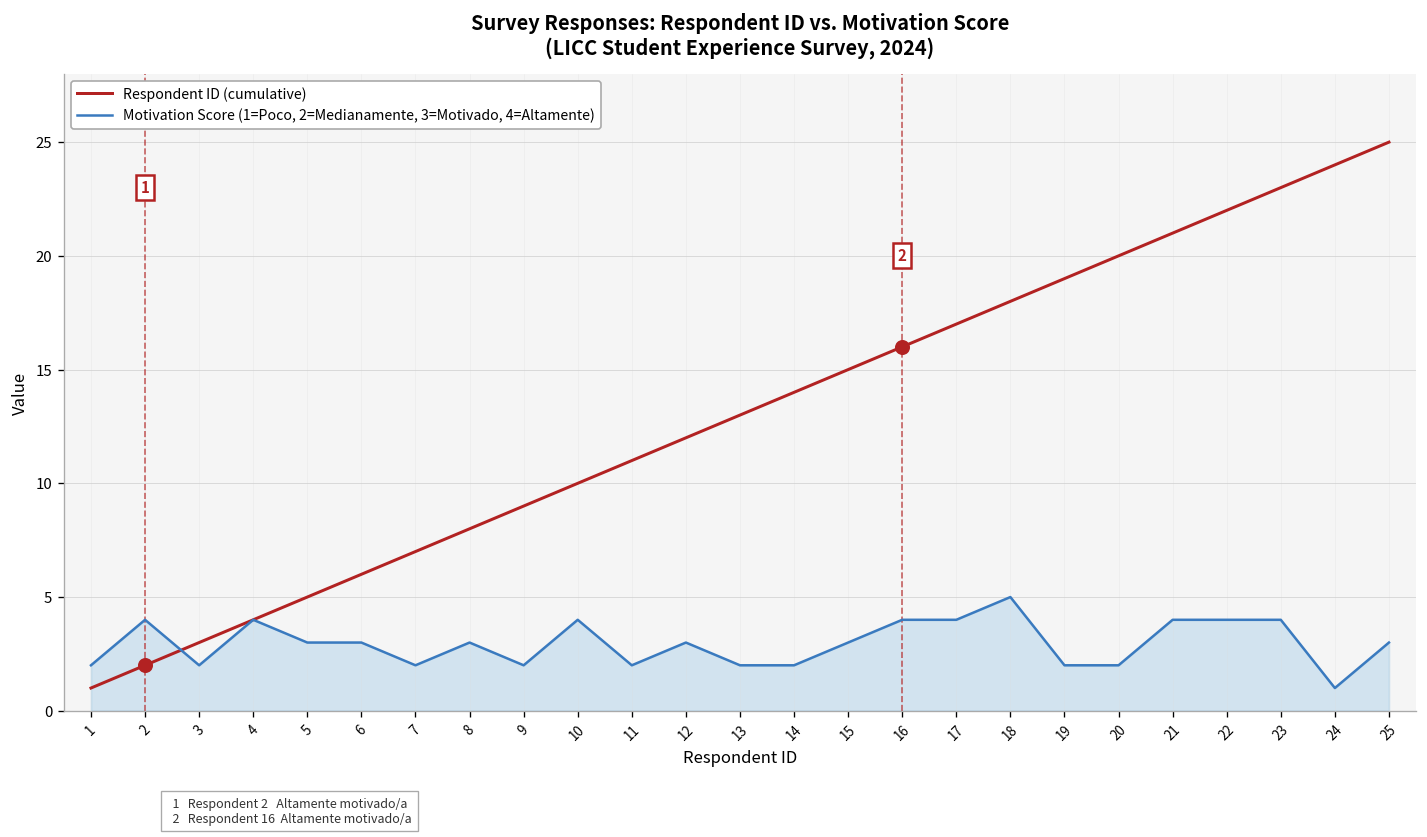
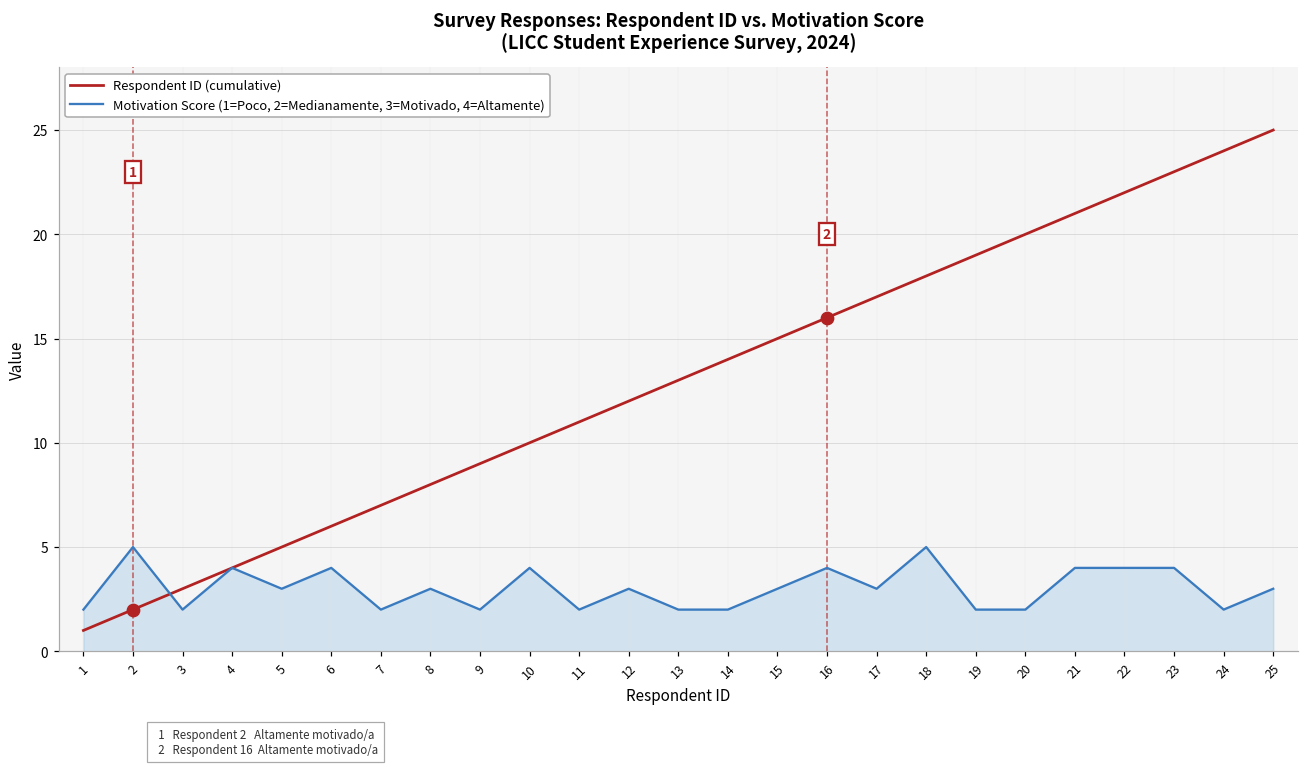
  {
    "Motivation Score (1=Poco, 2=Medianamente, 3=Motivado, 4=Altamente)": {
      "1": 2,
-     "2": 4,
+     "2": 5,
      "3": 2,
      "5": 3,
-     "6": 3,
+     "6": 4,
      "7": 2,
      "8": 3,
      "9": 2,
      "10": 4,
      "11": 2,
      "12": 3,
      "13": 2,
      "14": 2,
      "15": 3,
      "16": 4,
-     "17": 4,
+     "17": 3,
      "18": 5,
      "19": 2,
      "20": 2,
      "21": 4,
      "22": 4,
      "23": 4,
-     "24": 1,
+     "24": 2,
      "25": 3
    }
  }
